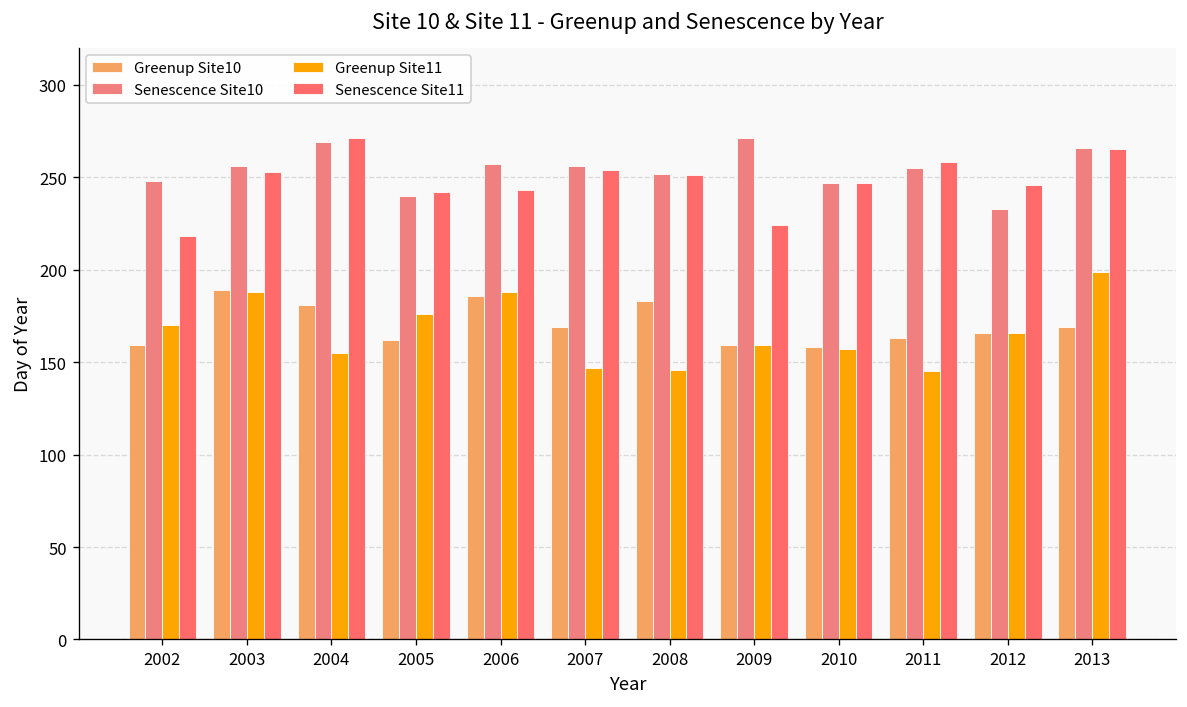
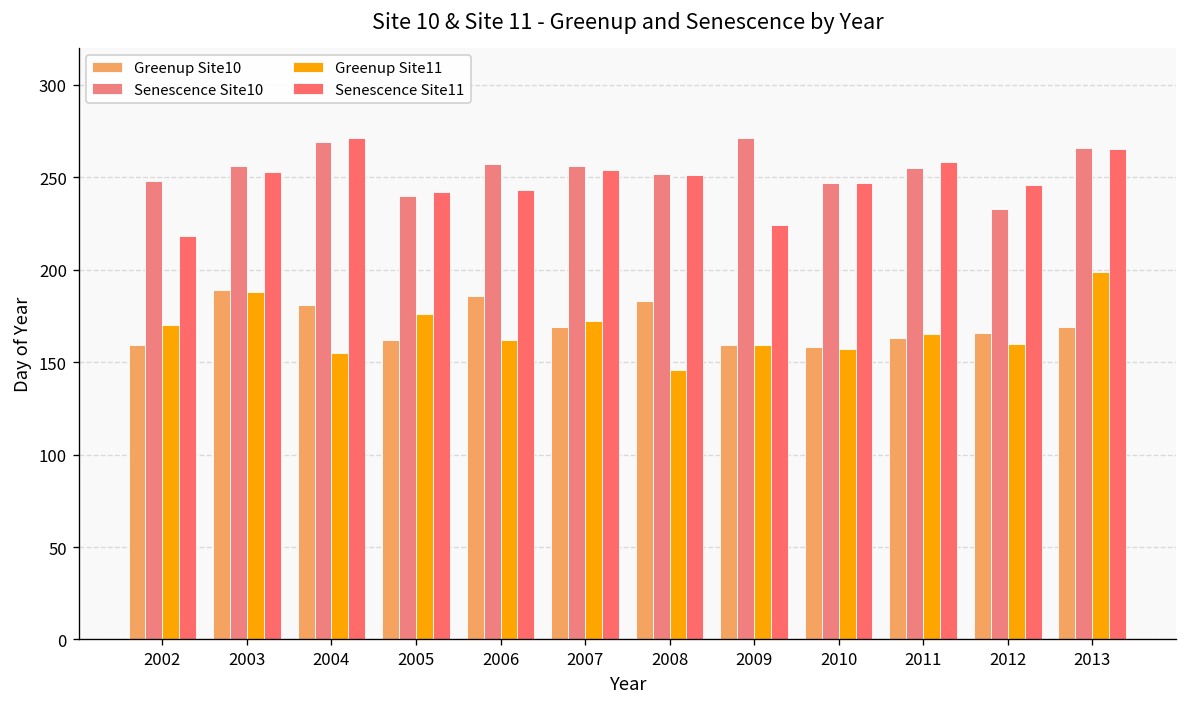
  {
    "Greenup Site11": {
      "2002": 170,
      "2003": 188,
      "2004": 155,
      "2005": 176,
-     "2006": 188,
-     "2007": 147,
+     "2006": 162,
+     "2007": 172,
      "2008": 146,
      "2009": 159,
      "2010": 157,
-     "2011": 145,
-     "2012": 166,
+     "2011": 165,
+     "2012": 160,
      "2013": 199
    }
  }
